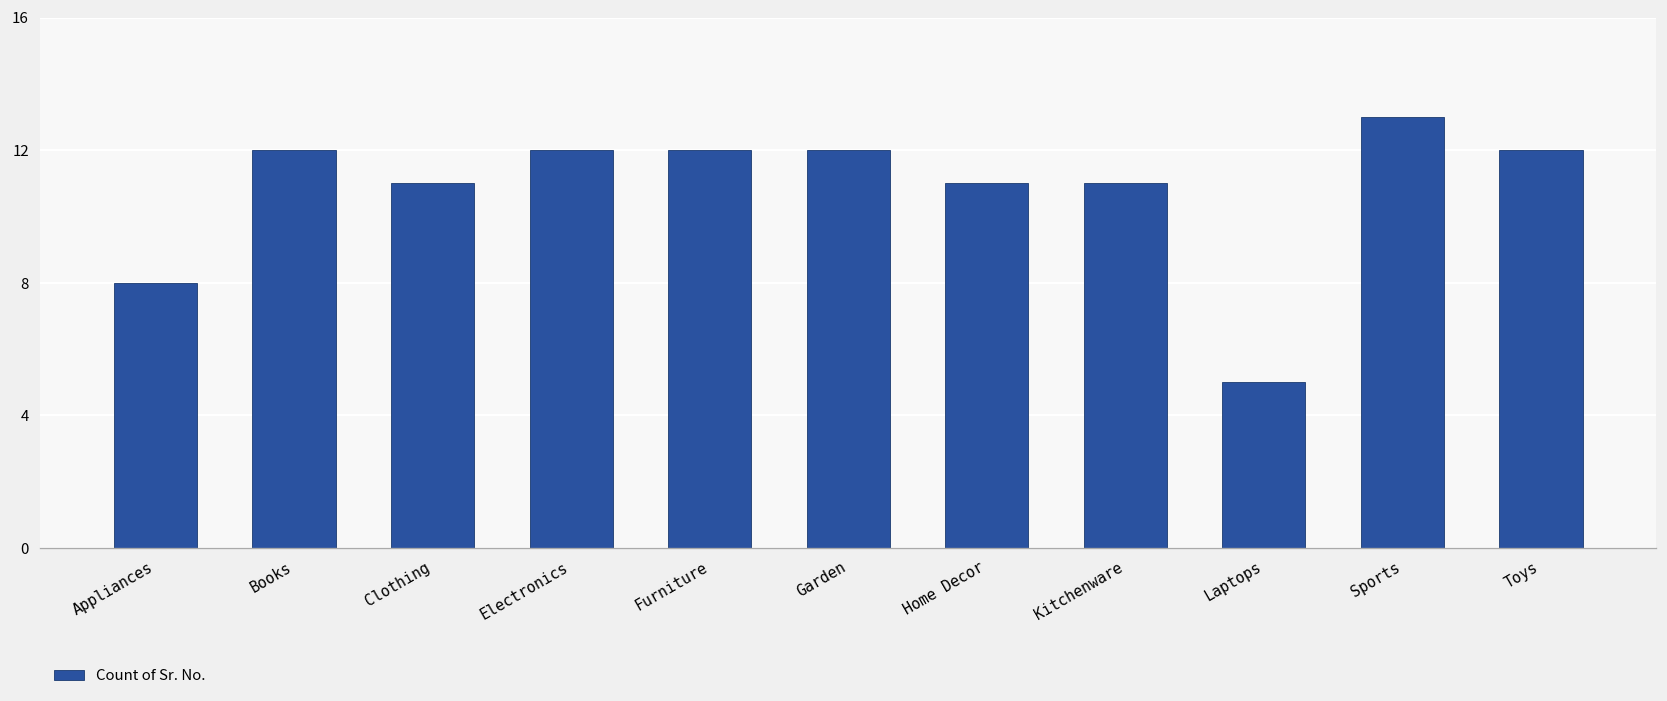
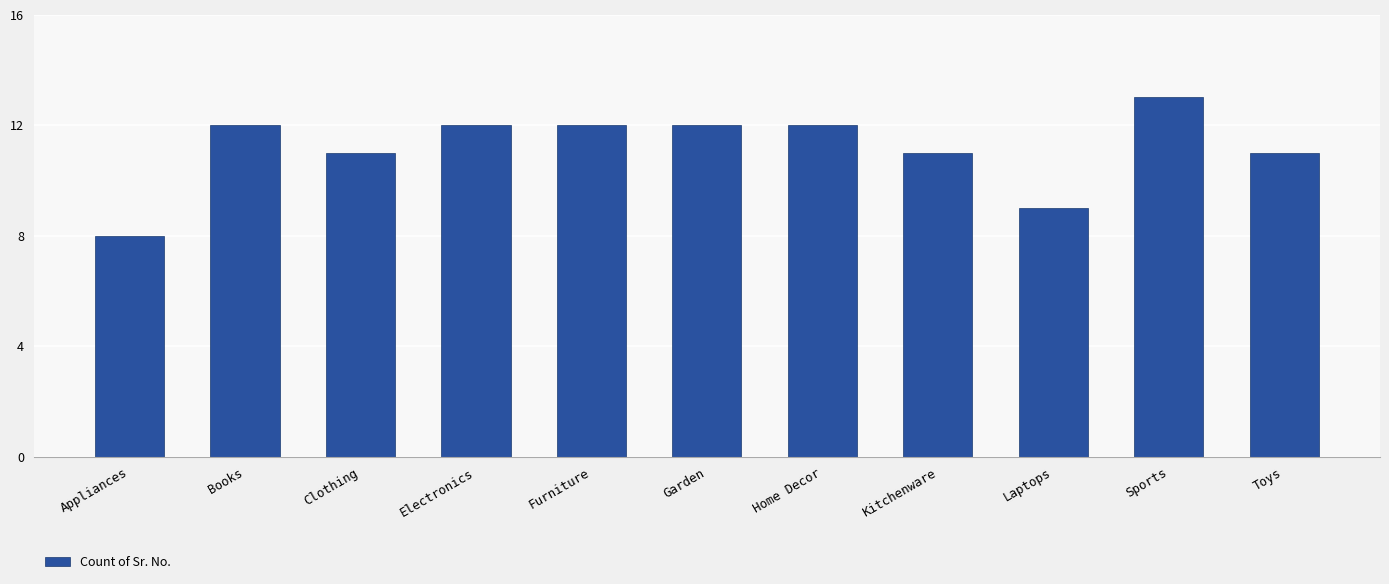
  {
    "Appliances": 8,
    "Books": 12,
    "Clothing": 11,
    "Electronics": 12,
    "Furniture": 12,
    "Garden": 12,
-   "Home Decor": 11,
+   "Home Decor": 12,
    "Kitchenware": 11,
-   "Laptops": 5,
+   "Laptops": 9,
    "Sports": 13,
-   "Toys": 12
+   "Toys": 11
  }
